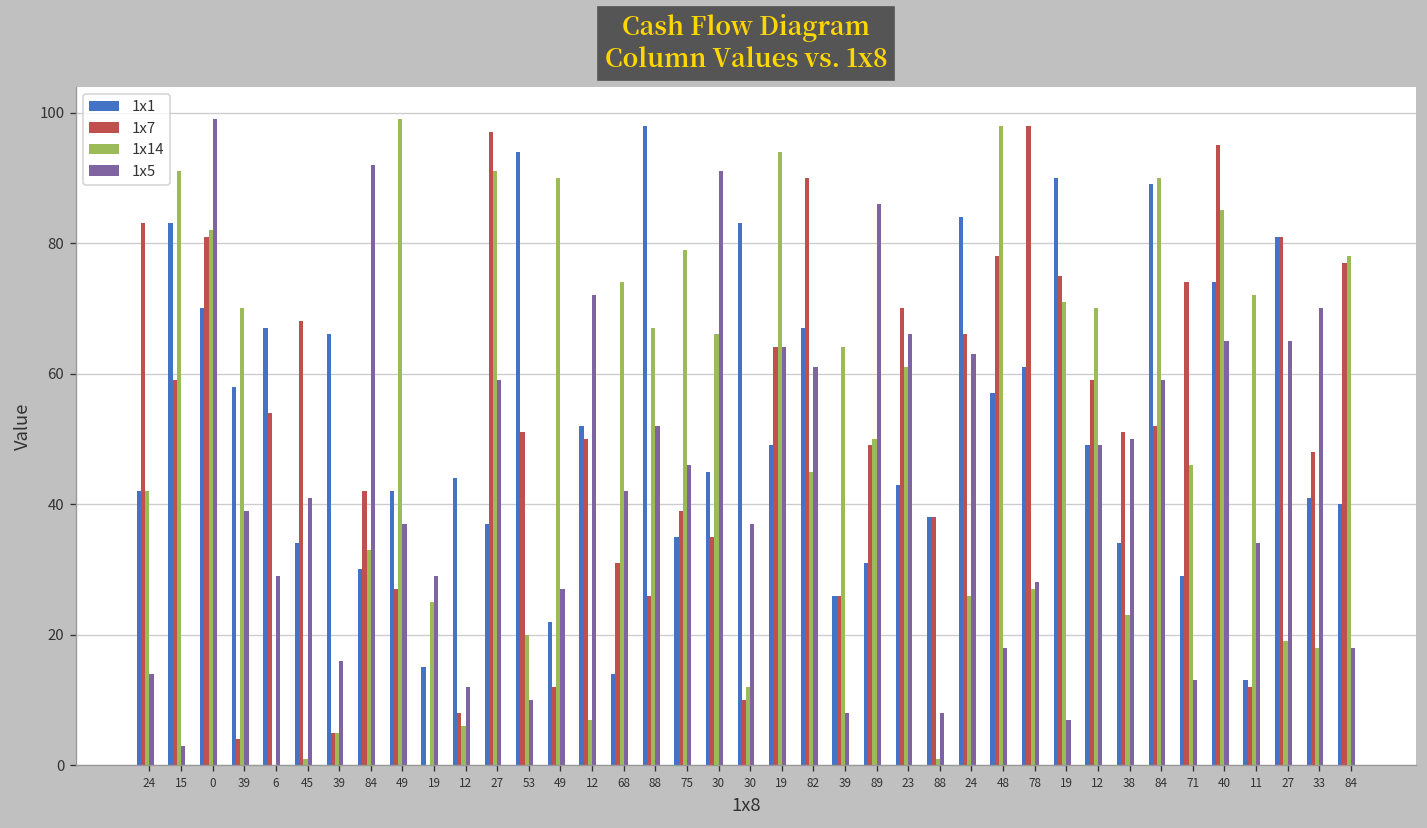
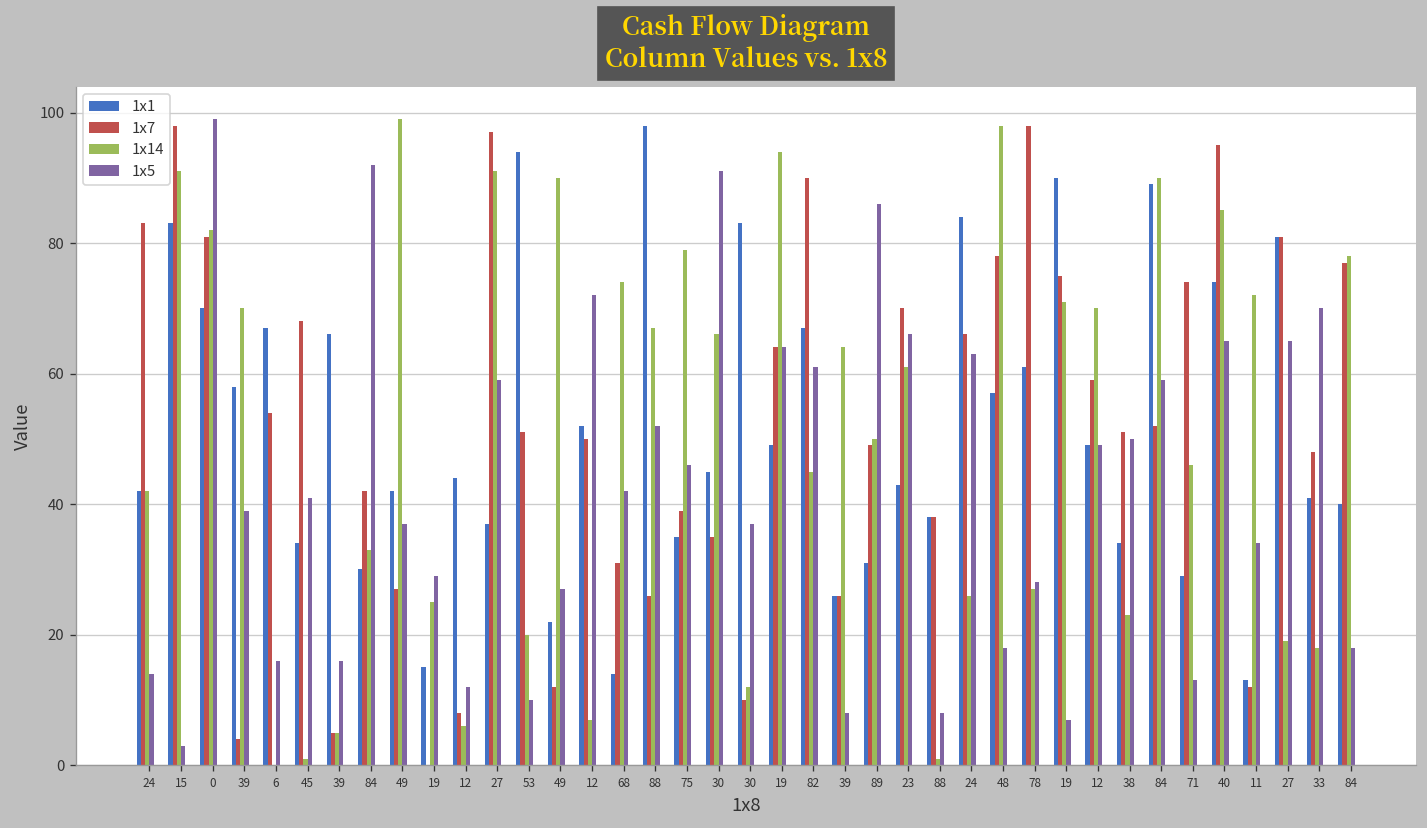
  {
    "1x1": {
      "15": 83,
      "0": 70,
      "6": 67,
      "45": 34,
      "53": 94,
      "68": 14,
      "75": 35,
      "82": 67,
      "89": 31,
      "23": 43,
      "48": 57,
      "78": 61,
      "38": 34,
      "71": 29,
      "40": 74,
      "11": 13,
      "33": 41
    },
    "1x7": {
-     "15": 59,
+     "15": 98,
      "0": 81,
      "6": 54,
      "45": 68,
      "53": 51,
      "68": 31,
      "75": 39,
      "82": 90,
      "89": 49,
      "23": 70,
      "48": 78,
      "78": 98,
      "38": 51,
      "71": 74,
      "40": 95,
      "11": 12,
      "33": 48
    },
    "1x14": {
      "15": 91,
      "0": 82,
      "6": 0,
      "45": 1,
      "53": 20,
      "68": 74,
      "75": 79,
      "82": 45,
      "89": 50,
      "23": 61,
      "48": 98,
      "78": 27,
      "38": 23,
      "71": 46,
      "40": 85,
      "11": 72,
      "33": 18
    },
    "1x5": {
      "15": 3,
      "0": 99,
-     "6": 29,
+     "6": 16,
      "45": 41,
      "53": 10,
      "68": 42,
      "75": 46,
      "82": 61,
      "89": 86,
      "23": 66,
      "48": 18,
      "78": 28,
      "38": 50,
      "71": 13,
      "40": 65,
      "11": 34,
      "33": 70
    }
  }
